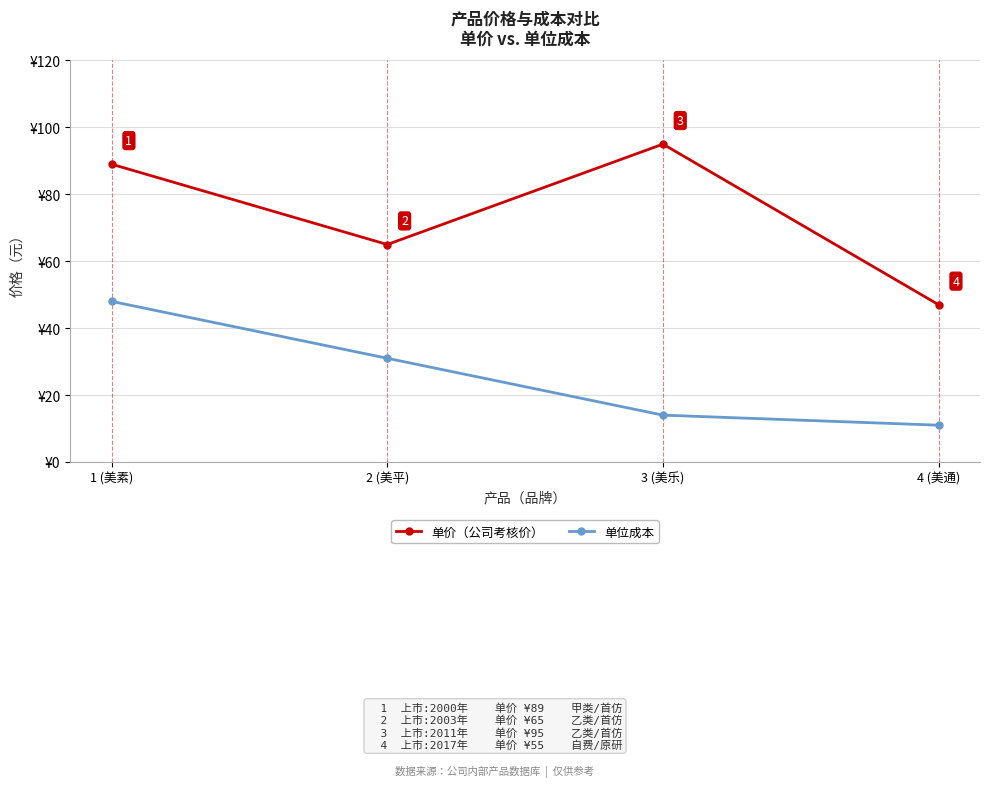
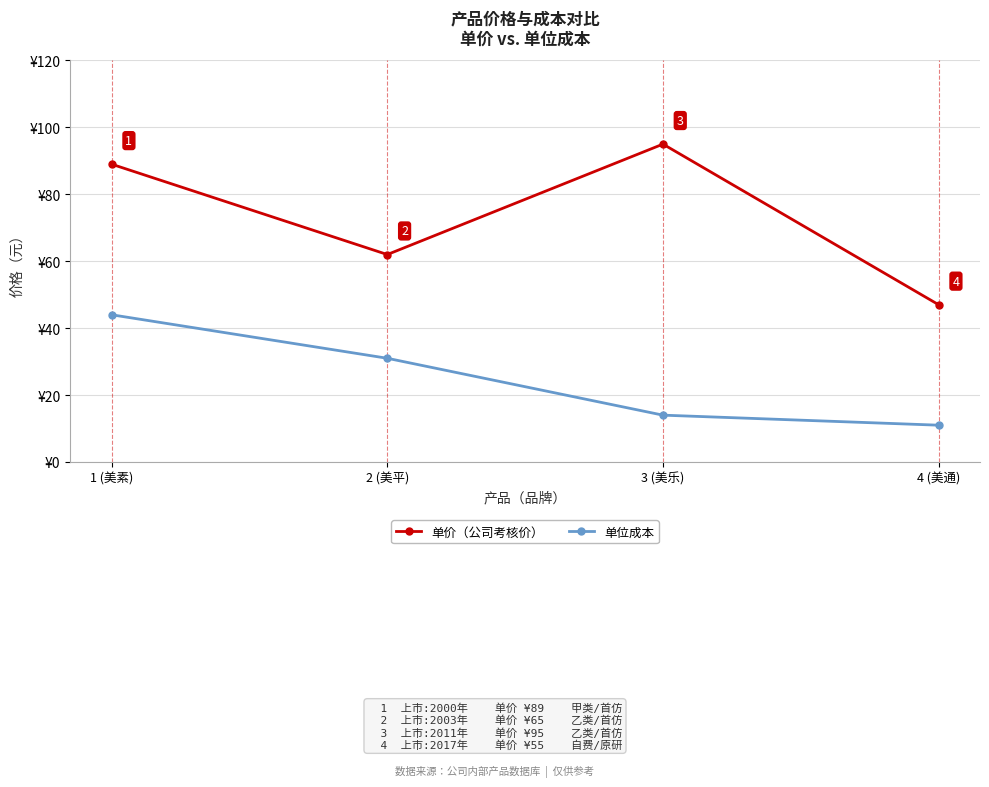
  {
    "单价（公司考核价）": {
-     "2 (美平)": "¥65"
+     "2 (美平)": "¥62"
    },
    "单位成本": {
-     "1 (美素)": "¥48",
+     "1 (美素)": "¥44",
      "2 (美平)": "¥31",
      "3 (美乐)": "¥14",
      "4 (美通)": "¥11"
    }
  }
